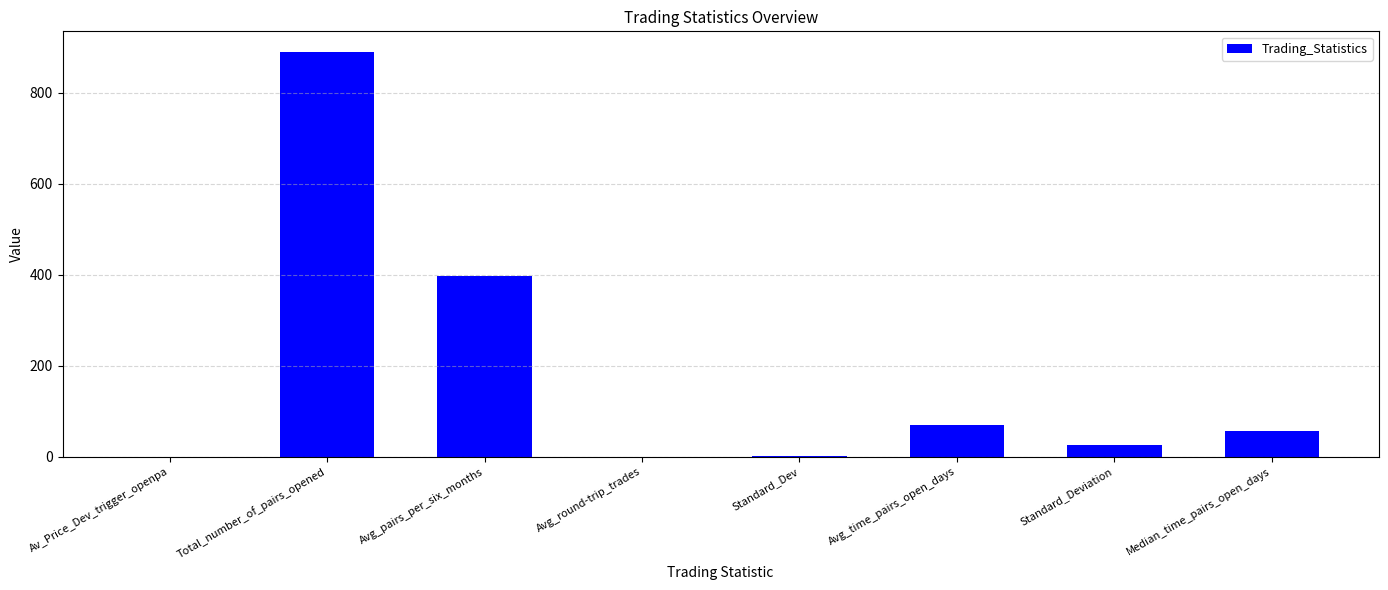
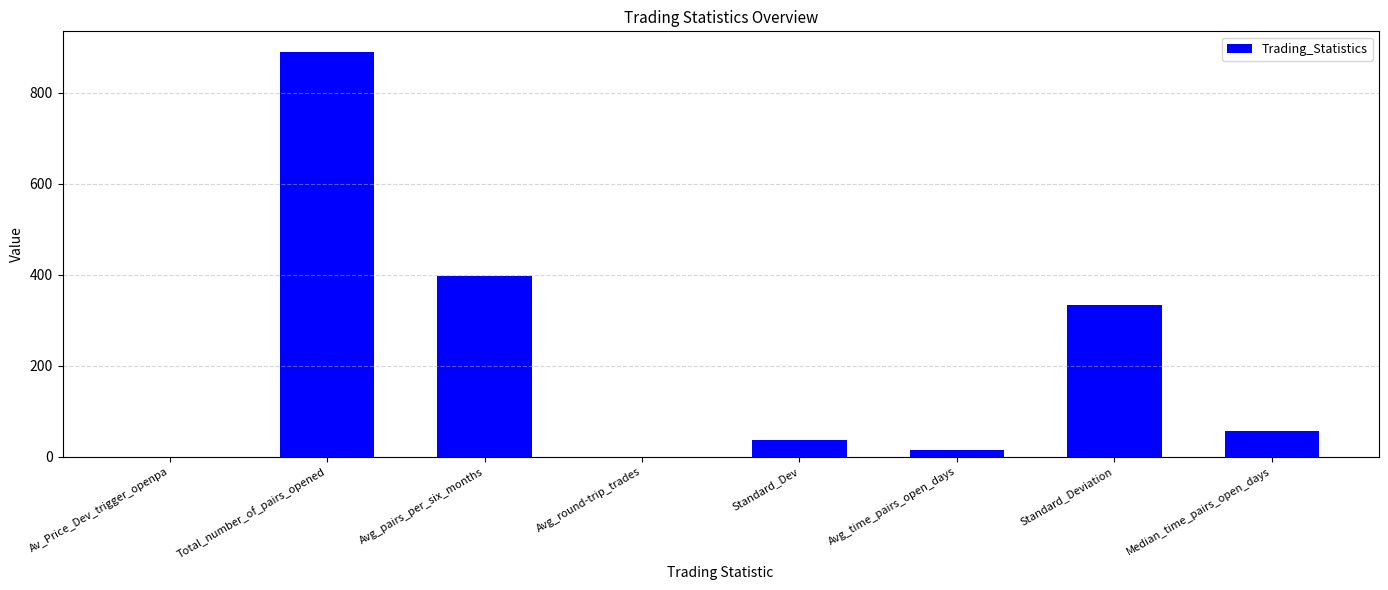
  {
    "Total_number_of_pairs_opened": 890,
    "Avg_pairs_per_six_months": 400,
-   "Standard_Dev": 0,
-   "Avg_time_pairs_open_days": 70,
-   "Standard_Deviation": 30,
+   "Standard_Dev": 40,
+   "Avg_time_pairs_open_days": 10,
+   "Standard_Deviation": 330,
    "Median_time_pairs_open_days": 60
  }
